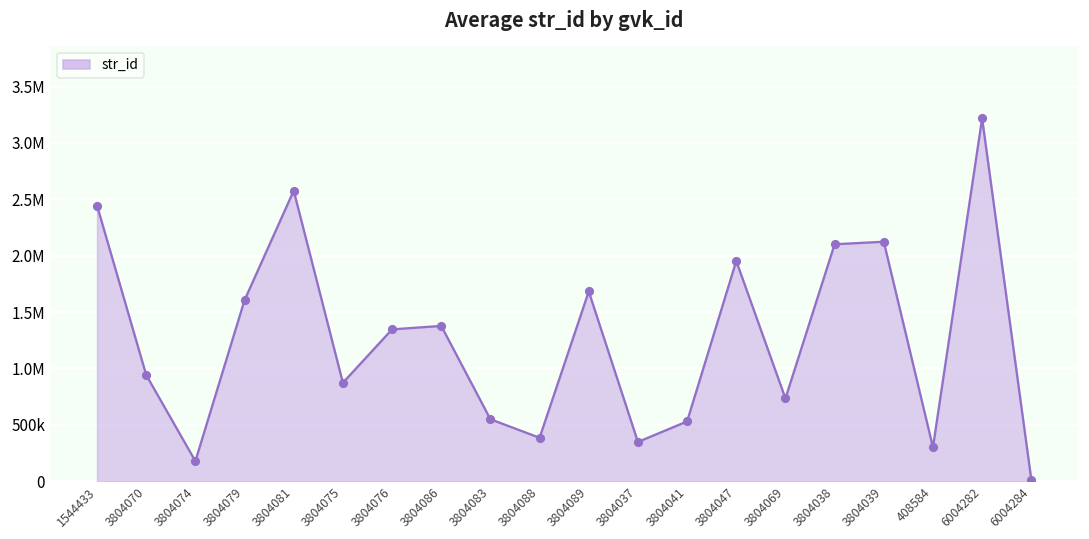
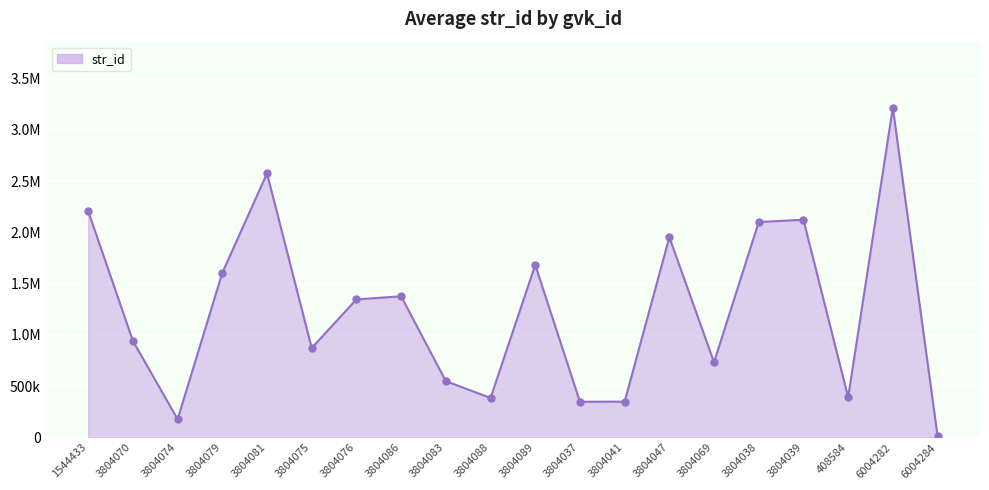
  {
-   "1544433": 2440000,
+   "1544433": 2210000,
    "3804070": 940000,
    "3804074": 180000,
    "3804079": 1610000,
    "3804081": 2580000,
    "3804075": 870000,
    "3804076": 1350000,
    "3804086": 1380000,
    "3804083": 550000,
    "3804088": 380000,
    "3804089": 1680000,
    "3804037": 350000,
-   "3804041": 530000,
+   "3804041": 350000,
    "3804047": 1950000,
    "3804069": 730000,
    "3804038": 2100000,
    "3804039": 2120000,
-   "408584": 300000,
+   "408584": 390000,
    "6004282": 3220000,
    "6004284": 10000
  }
